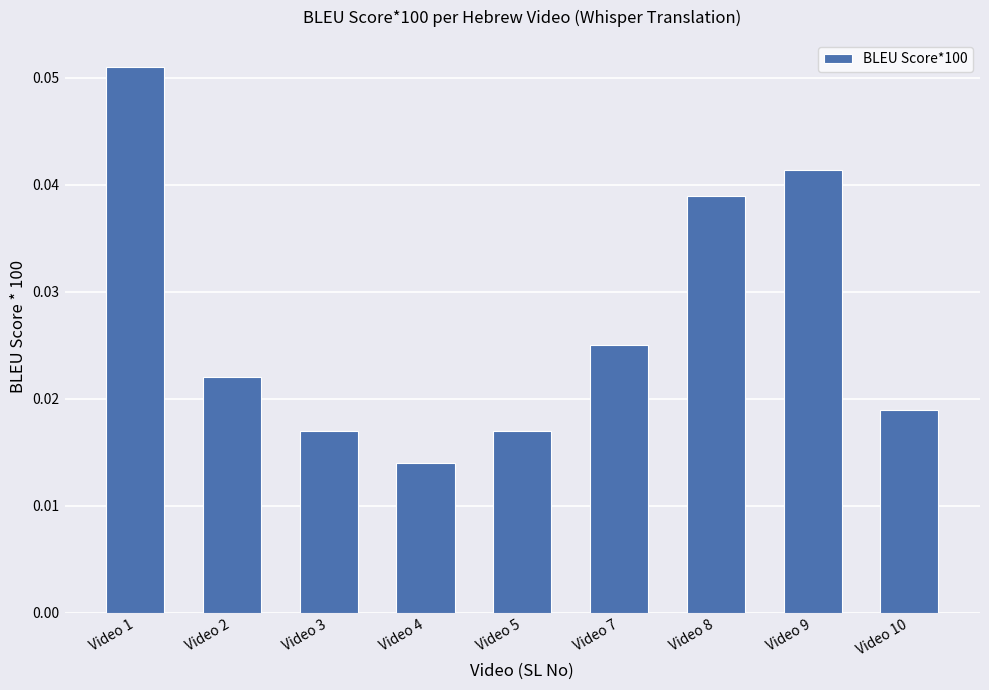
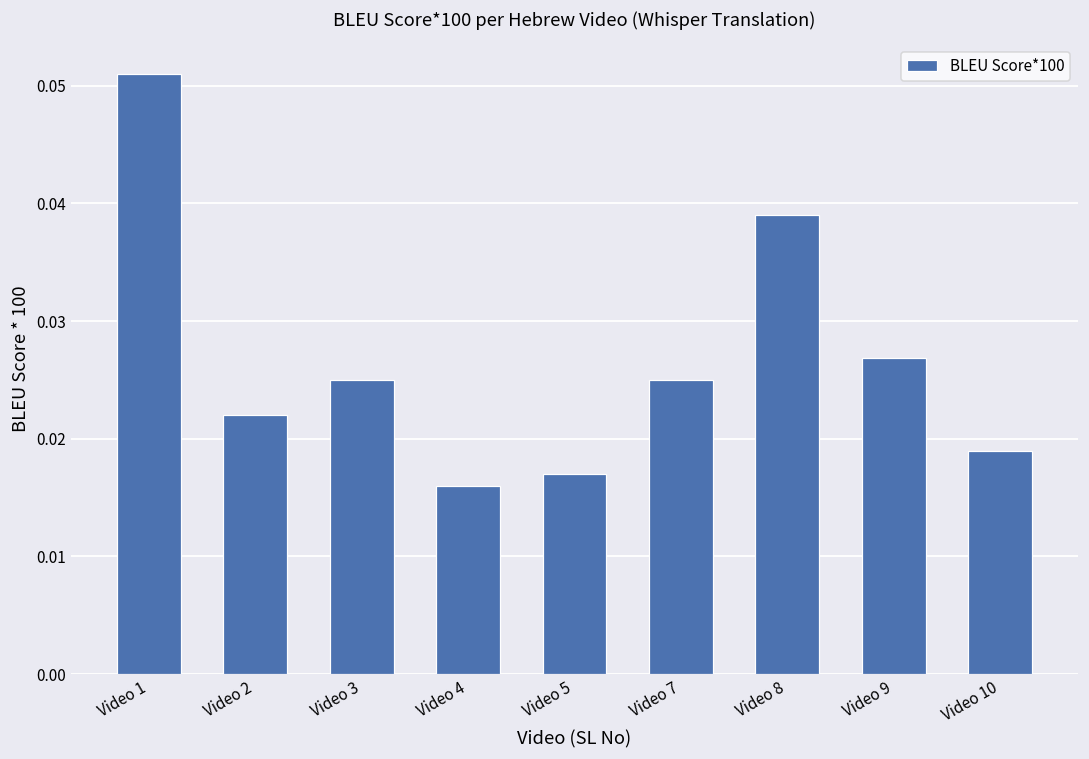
  {
    "Video 1": 0.0510,
    "Video 2": 0.0220,
-   "Video 3": 0.017,
-   "Video 4": 0.014,
+   "Video 3": 0.025,
+   "Video 4": 0.016,
    "Video 5": 0.0170,
    "Video 7": 0.0250,
    "Video 8": 0.0390,
-   "Video 9": 0.0414,
+   "Video 9": 0.0269,
    "Video 10": 0.0190
  }
